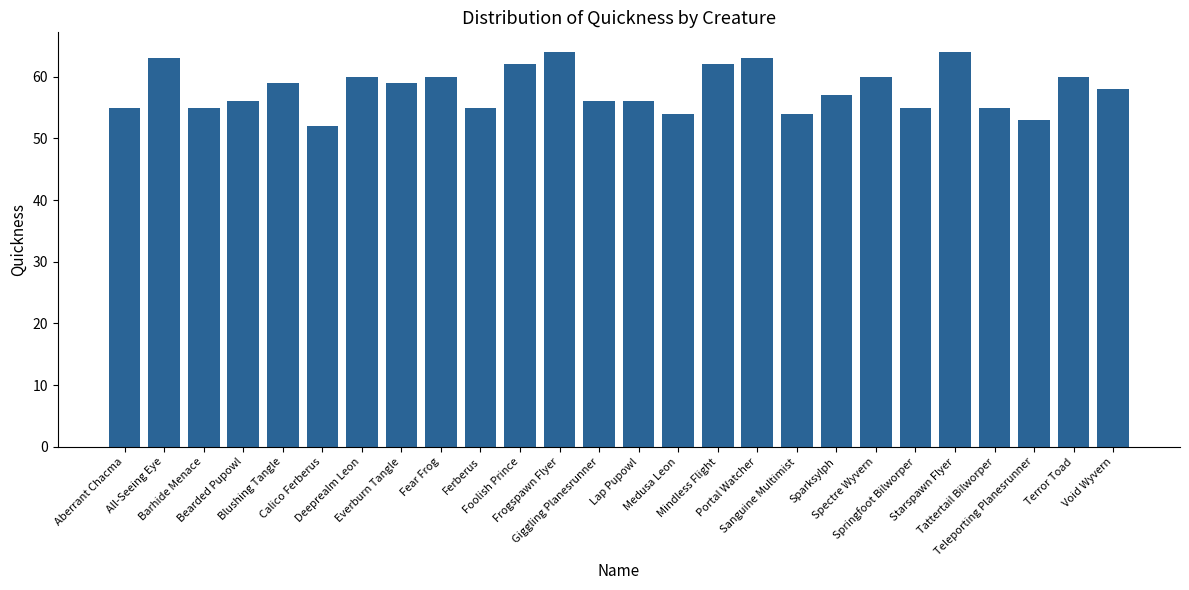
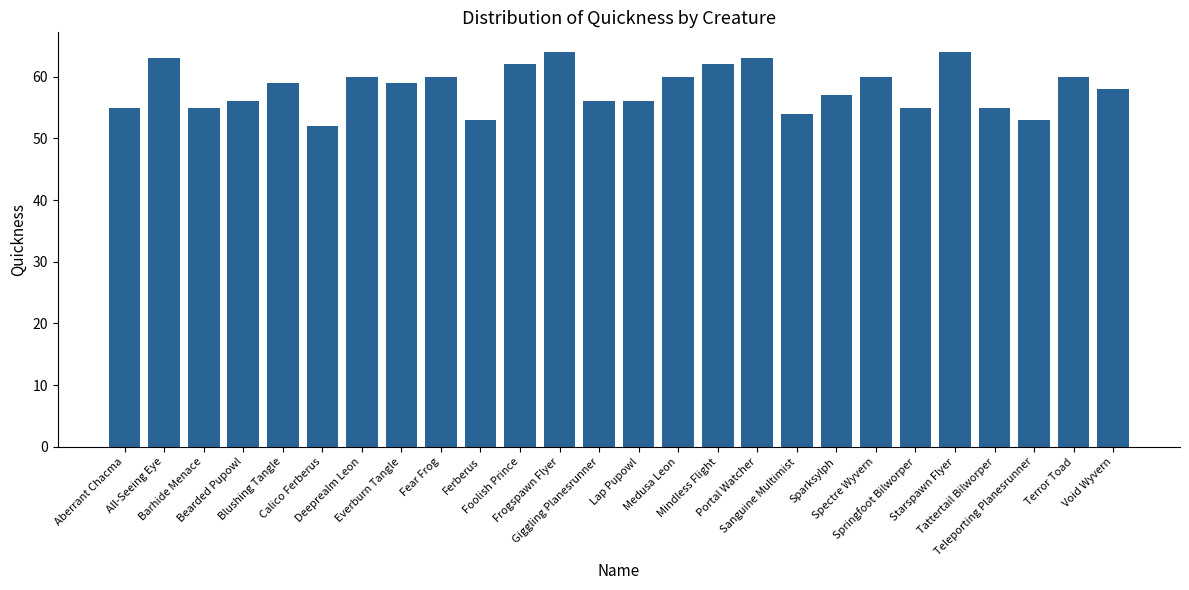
  {
    "Aberrant Chacma": 55,
    "All-Seeing Eye": 63,
    "Barhide Menace": 55,
    "Bearded Pupowl": 56,
    "Blushing Tangle": 59,
    "Calico Ferberus": 52,
    "Deeprealm Leon": 60,
    "Everburn Tangle": 59,
    "Fear Frog": 60,
-   "Ferberus": 55,
+   "Ferberus": 53,
    "Foolish Prince": 62,
    "Frogspawn Flyer": 64,
    "Giggling Planesrunner": 56,
    "Lap Pupowl": 56,
-   "Medusa Leon": 54,
+   "Medusa Leon": 60,
    "Mindless Flight": 62,
    "Portal Watcher": 63,
    "Sanguine Multimist": 54,
    "Sparksylph": 57,
    "Spectre Wyvern": 60,
    "Springfoot Bilworper": 55,
    "Starspawn Flyer": 64,
    "Tattertail Bilworper": 55,
    "Teleporting Planesrunner": 53,
    "Terror Toad": 60,
    "Void Wyvern": 58
  }
